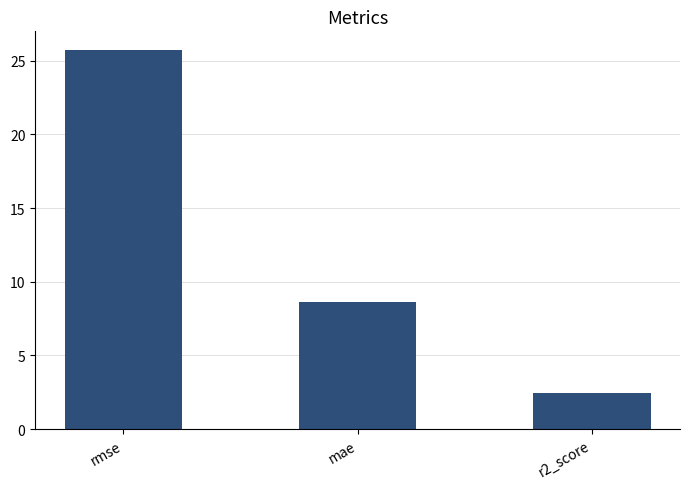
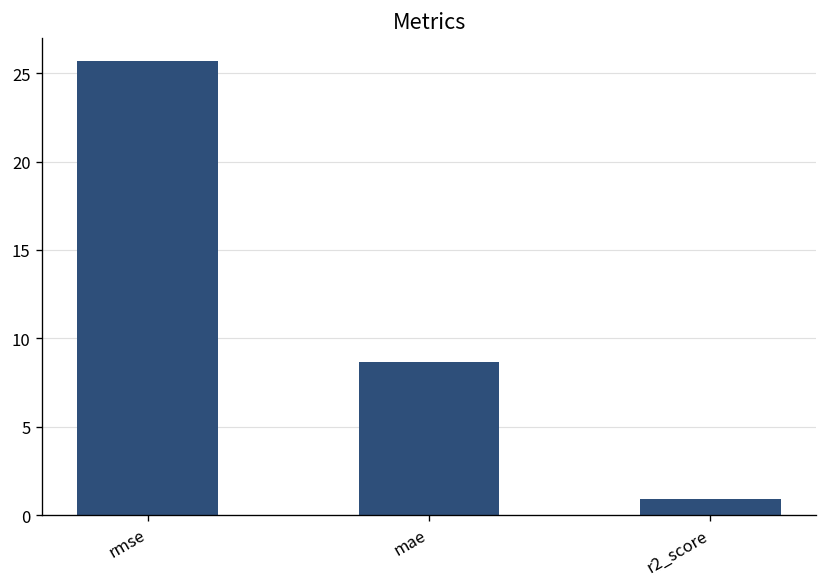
  {
    "rmse": 25.7,
    "mae": 8.6,
-   "r2_score": 2.4
+   "r2_score": 0.9
  }
